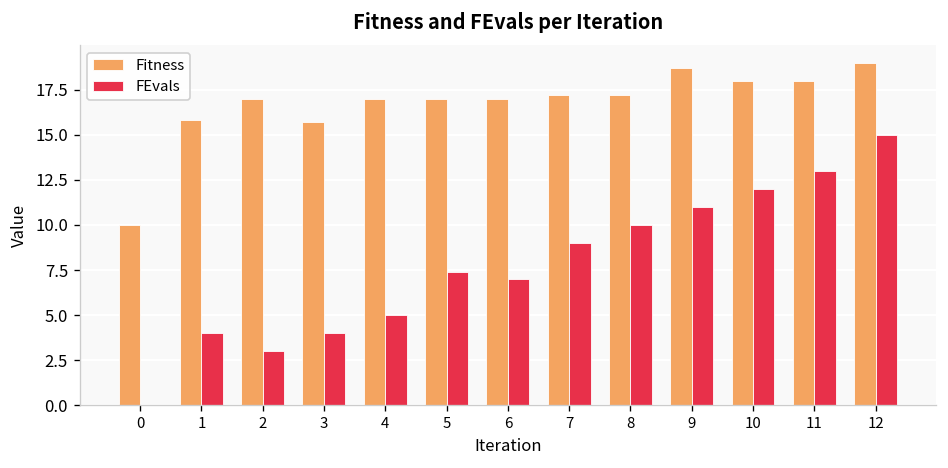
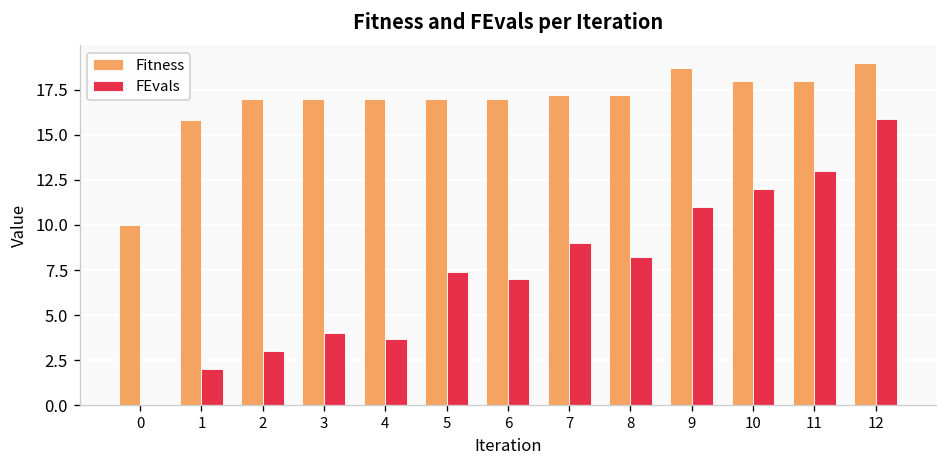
  {
    "Fitness": {
      "0": 10.0,
      "1": 15.8,
      "2": 17.0,
-     "3": 15.7,
+     "3": 17.0,
      "4": 17.0,
      "5": 17.0,
      "6": 17.0,
      "7": 17.2,
      "8": 17.2,
      "9": 18.7,
      "10": 18.0,
      "11": 18.0,
      "12": 19.0
    },
    "FEvals": {
      "0": 0.0,
-     "1": 4,
+     "1": 2,
      "2": 3.0,
      "3": 4.0,
-     "4": 5.0,
+     "4": 3.7,
      "5": 7.4,
      "6": 7.0,
      "7": 9.0,
-     "8": 10.0,
+     "8": 8.2,
      "9": 11.0,
      "10": 12.0,
      "11": 13.0,
-     "12": 15.0
+     "12": 15.9
    }
  }
